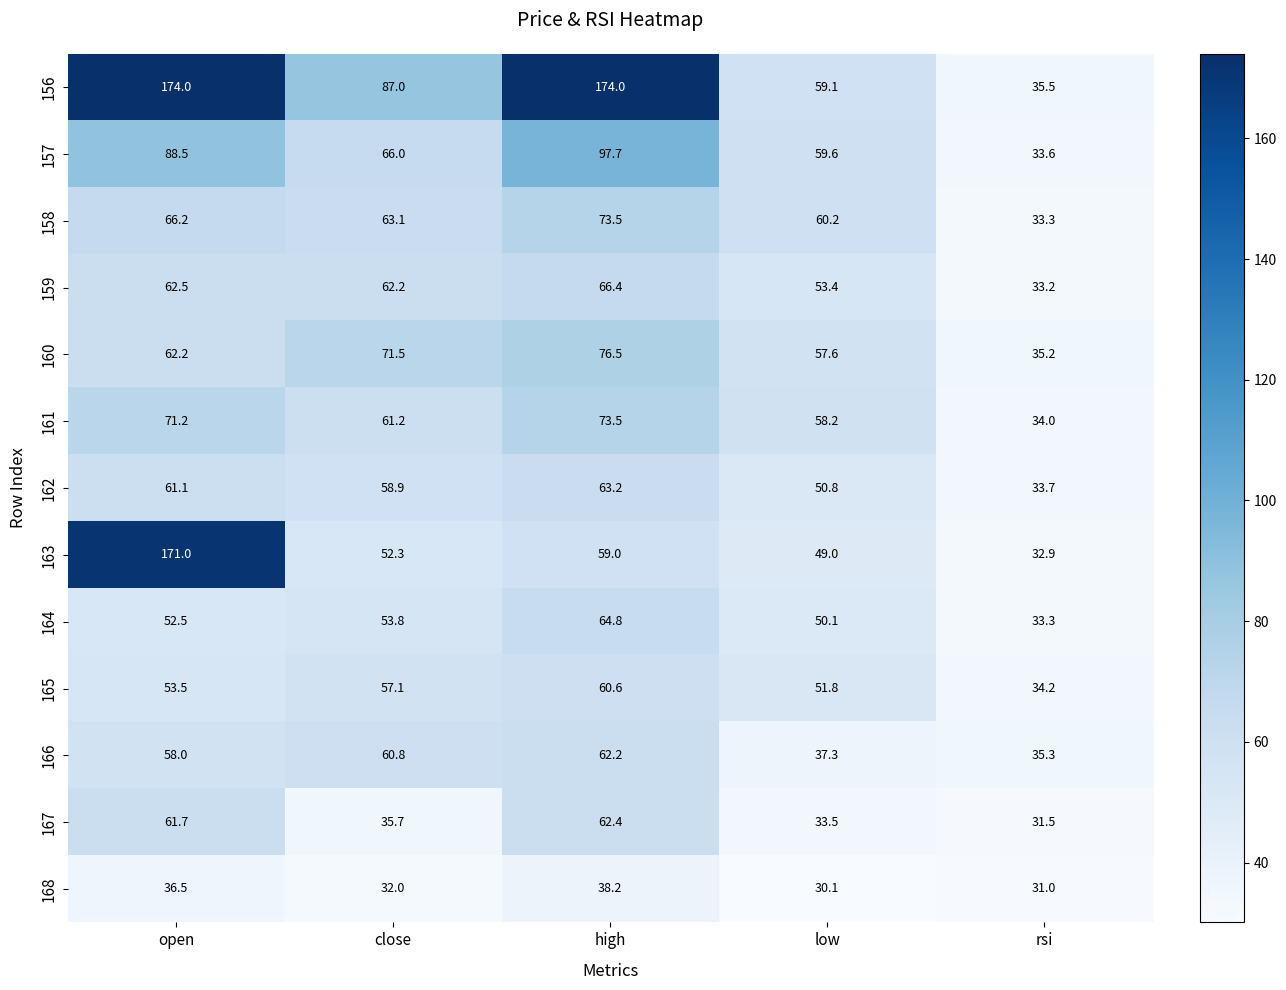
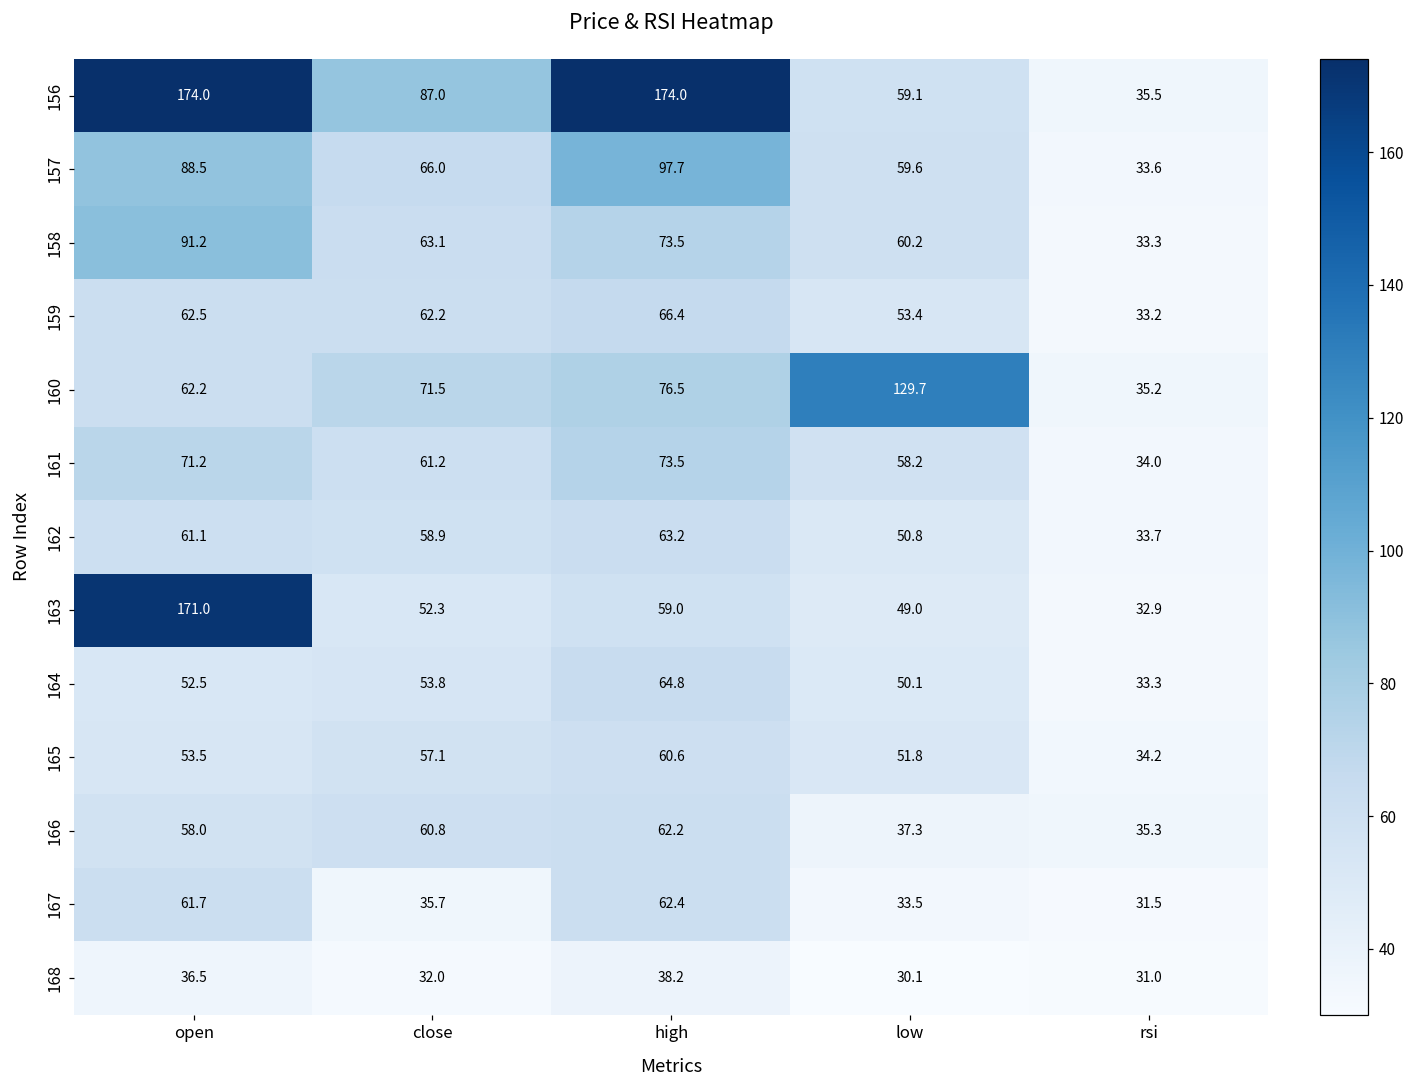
  {
    "156": {
      "open": 174.0,
      "close": 87.0,
      "high": 174.0,
      "low": 59.1,
      "rsi": 35.5
    },
    "157": {
      "open": 88.5,
      "close": 66.0,
      "high": 97.7,
      "low": 59.6,
      "rsi": 33.6
    },
    "158": {
-     "open": 66.2,
+     "open": 91.2,
      "close": 63.1,
      "high": 73.5,
      "low": 60.2,
      "rsi": 33.3
    },
    "159": {
      "open": 62.5,
      "close": 62.2,
      "high": 66.4,
      "low": 53.4,
      "rsi": 33.2
    },
    "160": {
      "open": 62.2,
      "close": 71.5,
      "high": 76.5,
-     "low": 57.6,
+     "low": 129.7,
      "rsi": 35.2
    },
    "161": {
      "open": 71.2,
      "close": 61.2,
      "high": 73.5,
      "low": 58.2,
      "rsi": 34.0
    },
    "162": {
      "open": 61.1,
      "close": 58.9,
      "high": 63.2,
      "low": 50.8,
      "rsi": 33.7
    },
    "163": {
      "open": 171.0,
      "close": 52.3,
      "high": 59.0,
      "low": 49.0,
      "rsi": 32.9
    },
    "164": {
      "open": 52.5,
      "close": 53.8,
      "high": 64.8,
      "low": 50.1,
      "rsi": 33.3
    },
    "165": {
      "open": 53.5,
      "close": 57.1,
      "high": 60.6,
      "low": 51.8,
      "rsi": 34.2
    },
    "166": {
      "open": 58.0,
      "close": 60.8,
      "high": 62.2,
      "low": 37.3,
      "rsi": 35.3
    },
    "167": {
      "open": 61.7,
      "close": 35.7,
      "high": 62.4,
      "low": 33.5,
      "rsi": 31.5
    },
    "168": {
      "open": 36.5,
      "close": 32.0,
      "high": 38.2,
      "low": 30.1,
      "rsi": 31.0
    }
  }
